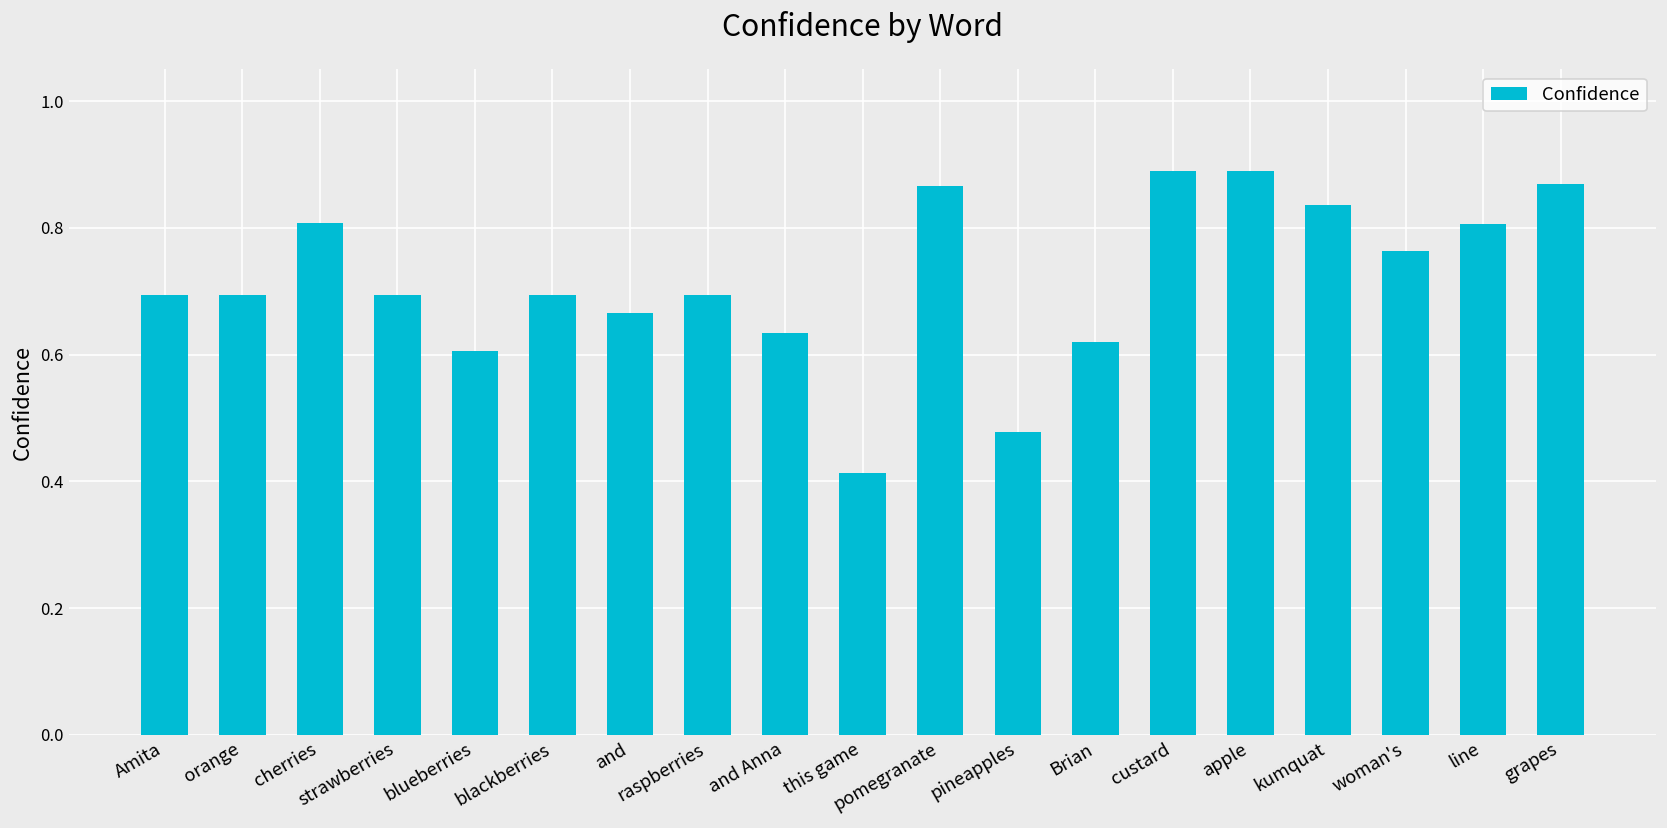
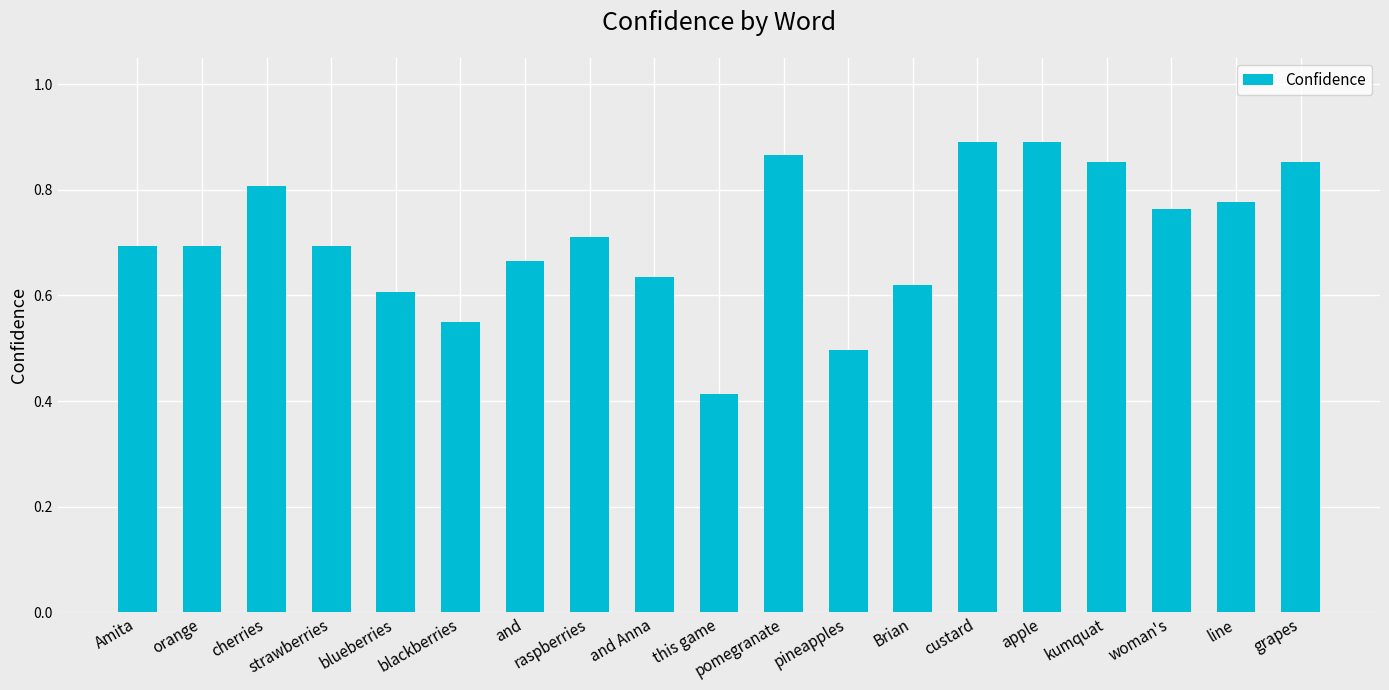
  {
    "Amita": 0.69,
    "orange": 0.69,
    "cherries": 0.81,
    "strawberries": 0.69,
    "blueberries": 0.61,
-   "blackberries": 0.69,
+   "blackberries": 0.55,
    "and": 0.67,
-   "raspberries": 0.69,
+   "raspberries": 0.71,
    "and Anna": 0.63,
    "this game": 0.41,
    "pomegranate": 0.87,
-   "pineapples": 0.48,
+   "pineapples": 0.50,
    "Brian": 0.62,
    "custard": 0.89,
    "apple": 0.89,
-   "kumquat": 0.84,
+   "kumquat": 0.85,
    "woman's": 0.76,
-   "line": 0.81,
-   "grapes": 0.87
+   "line": 0.78,
+   "grapes": 0.85
  }
